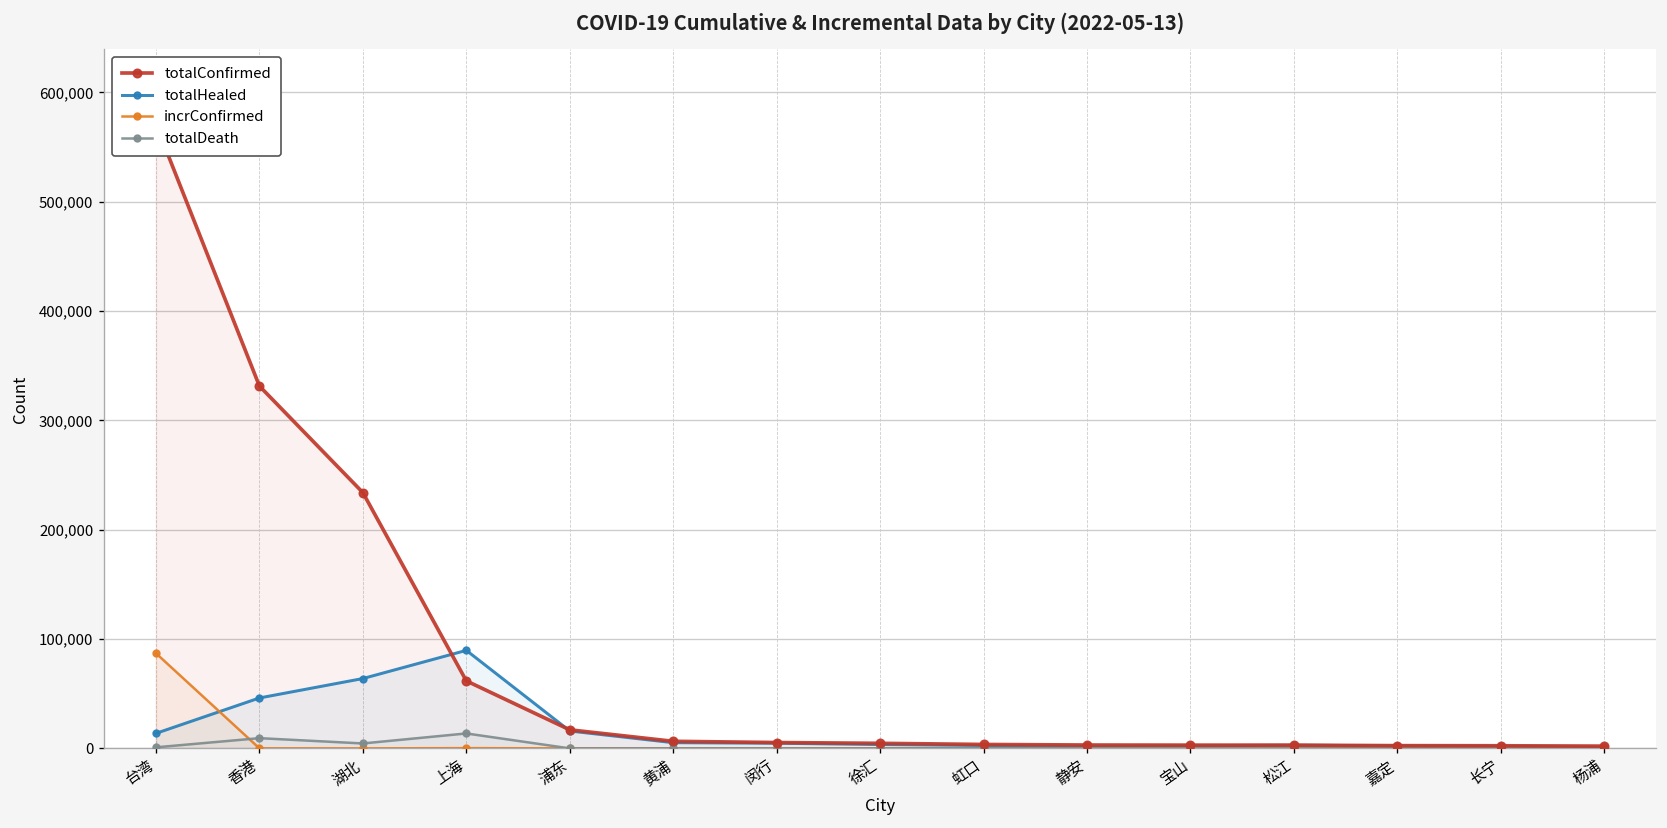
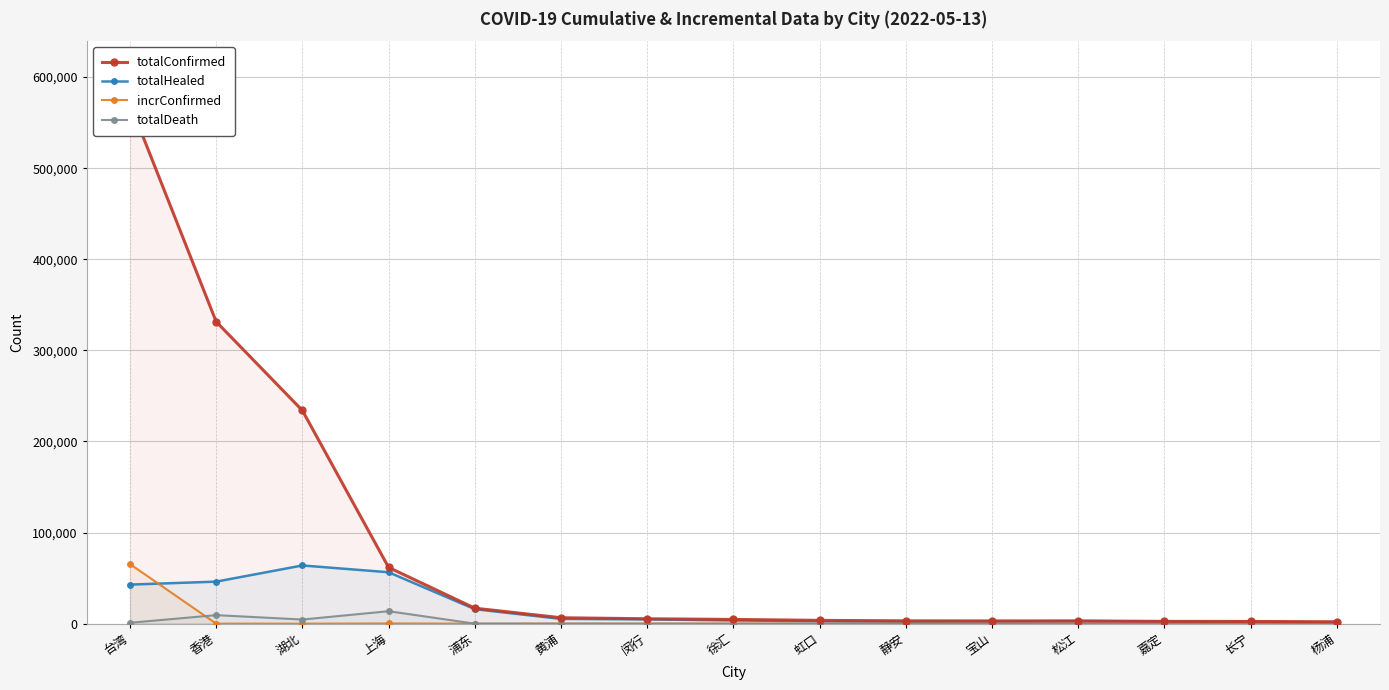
  {
    "totalConfirmed": {
      "香港": "330,000",
      "湖北": "230,000",
      "上海": "60,000"
    },
    "totalHealed": {
-     "台湾": "10,000",
+     "台湾": "40,000",
      "香港": "50,000",
      "湖北": "60,000",
-     "上海": "90,000"
+     "上海": "60,000"
    },
    "incrConfirmed": {
-     "台湾": "90,000",
+     "台湾": "70,000",
      "香港": "0",
      "湖北": "0",
      "上海": "0"
    },
    "totalDeath": {
      "台湾": "0",
      "香港": "10,000",
      "湖北": "0",
      "上海": "10,000"
    }
  }
